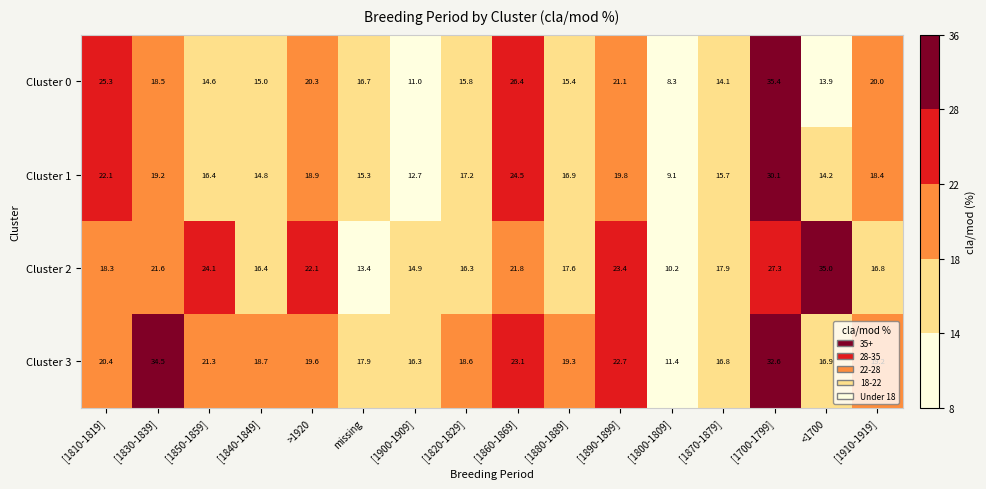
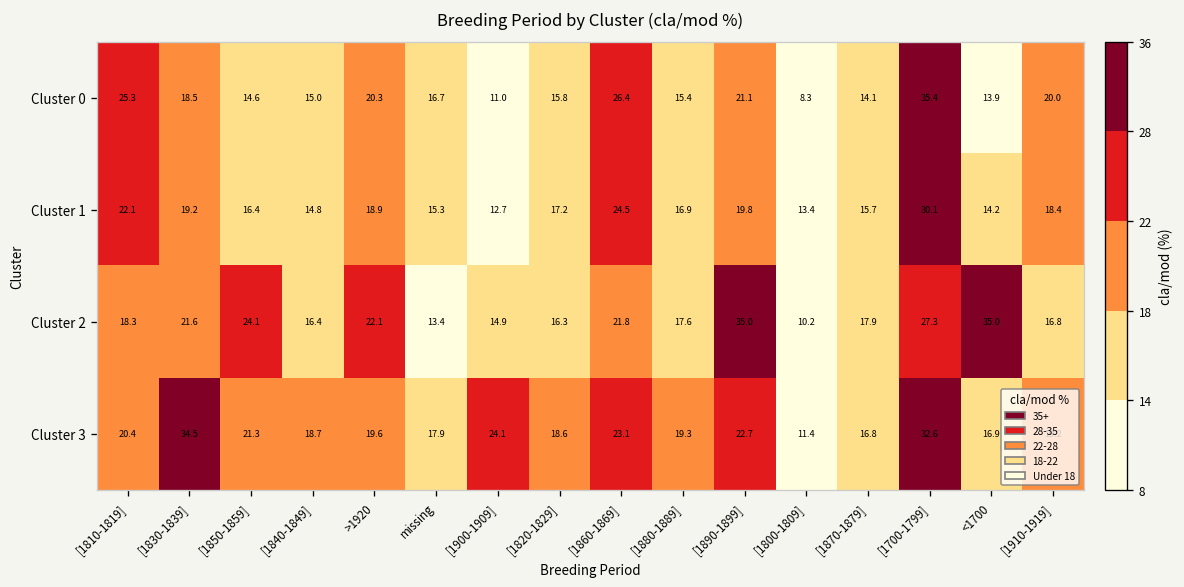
  {
    "Cluster 0": {
      "[1810-1819]": 25.3,
      "[1830-1839]": 18.5,
      "[1850-1859]": 14.6,
      "[1840-1849]": 15.0,
      ">1920": 20.3,
      "missing": 16.7,
      "[1900-1909]": 11.0,
      "[1820-1829]": 15.8,
      "[1860-1869]": 26.4,
      "[1880-1889]": 15.4,
      "[1890-1899]": 21.1,
      "[1800-1809]": 8.3,
      "[1870-1879]": 14.1,
      "[1700-1799]": 35.4,
      "<1700": 13.9,
      "[1910-1919]": 20.0
    },
    "Cluster 1": {
      "[1810-1819]": 22.1,
      "[1830-1839]": 19.2,
      "[1850-1859]": 16.4,
      "[1840-1849]": 14.8,
      ">1920": 18.9,
      "missing": 15.3,
      "[1900-1909]": 12.7,
      "[1820-1829]": 17.2,
      "[1860-1869]": 24.5,
      "[1880-1889]": 16.9,
      "[1890-1899]": 19.8,
-     "[1800-1809]": 9.1,
+     "[1800-1809]": 13.4,
      "[1870-1879]": 15.7,
      "[1700-1799]": 30.1,
      "<1700": 14.2,
      "[1910-1919]": 18.4
    },
    "Cluster 2": {
      "[1810-1819]": 18.3,
      "[1830-1839]": 21.6,
      "[1850-1859]": 24.1,
      "[1840-1849]": 16.4,
      ">1920": 22.1,
      "missing": 13.4,
      "[1900-1909]": 14.9,
      "[1820-1829]": 16.3,
      "[1860-1869]": 21.8,
      "[1880-1889]": 17.6,
-     "[1890-1899]": 23.4,
+     "[1890-1899]": 35.0,
      "[1800-1809]": 10.2,
      "[1870-1879]": 17.9,
      "[1700-1799]": 27.3,
      "<1700": 35.0,
      "[1910-1919]": 16.8
    },
    "Cluster 3": {
      "[1810-1819]": 20.4,
      "[1830-1839]": 34.5,
      "[1850-1859]": 21.3,
      "[1840-1849]": 18.7,
      ">1920": 19.6,
      "missing": 17.9,
-     "[1900-1909]": 16.3,
+     "[1900-1909]": 24.1,
      "[1820-1829]": 18.6,
      "[1860-1869]": 23.1,
      "[1880-1889]": 19.3,
      "[1890-1899]": 22.7,
      "[1800-1809]": 11.4,
      "[1870-1879]": 16.8,
      "[1700-1799]": 32.6,
      "<1700": 16.9
    }
  }
